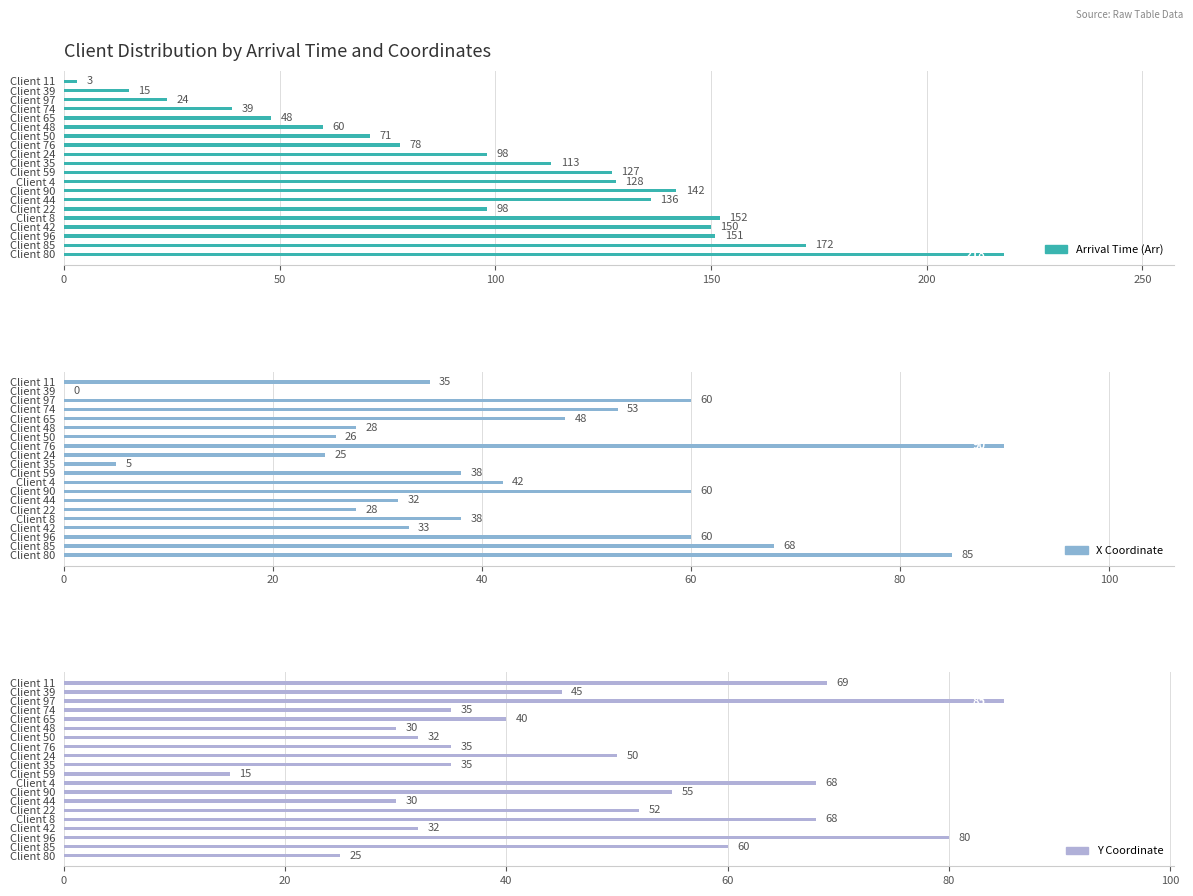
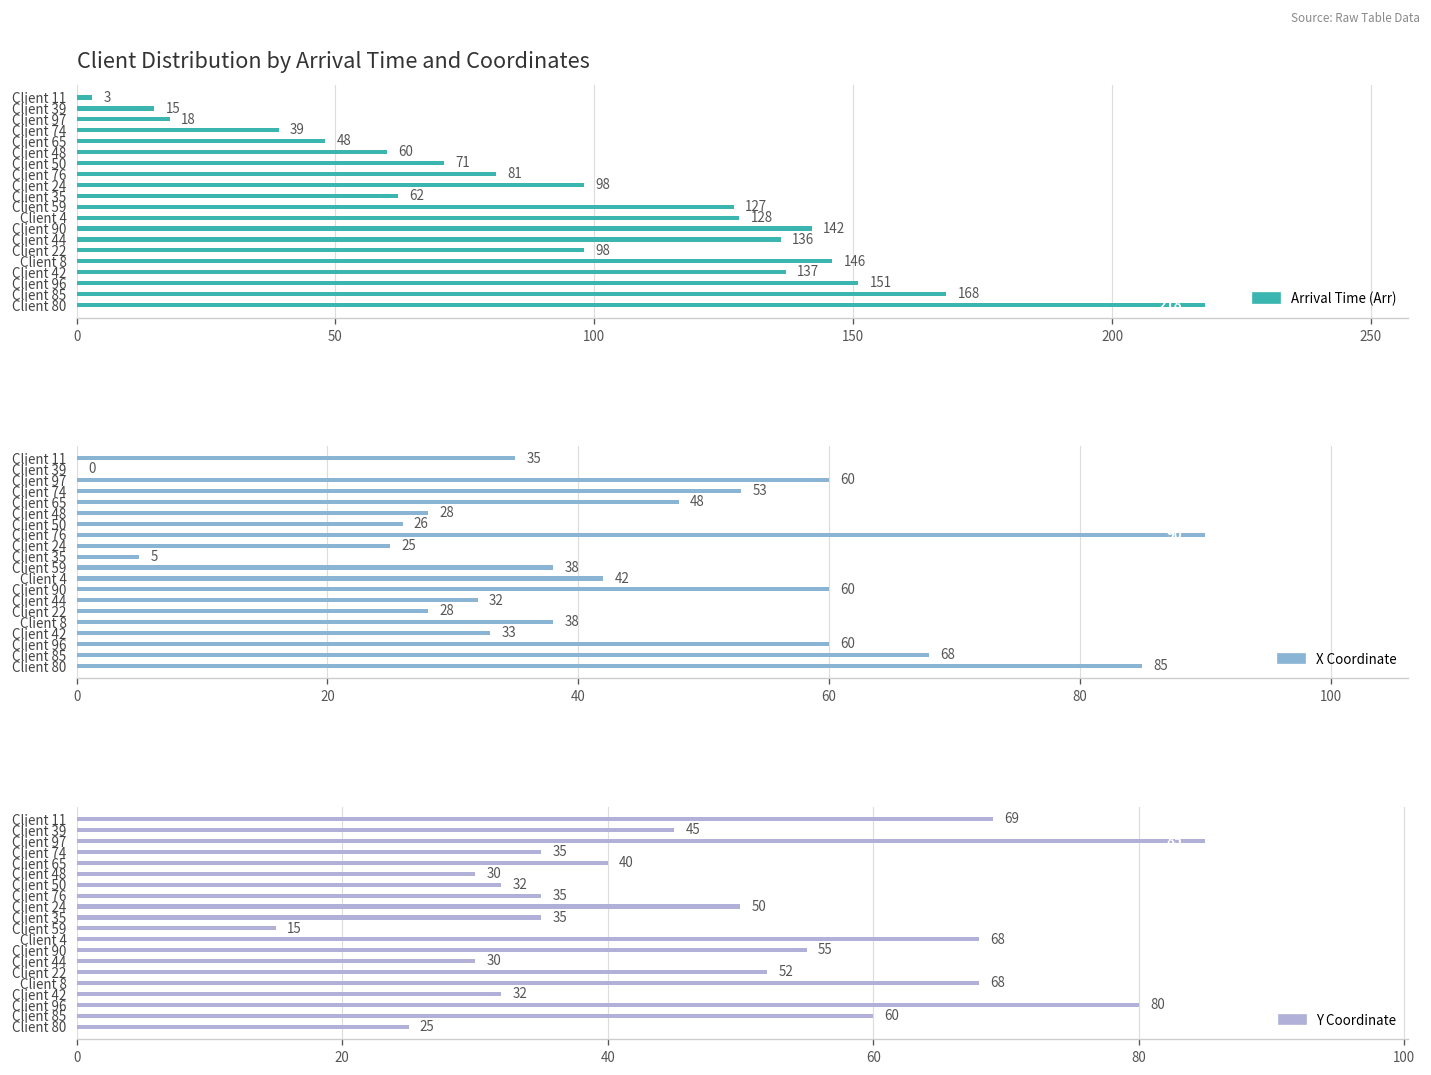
  {
    "Client Distribution by Arrival Time and Coordinates": {
      "Client 11": 3,
      "Client 39": 15,
-     "Client 97": 24,
+     "Client 97": 18,
      "Client 74": 39,
      "Client 65": 48,
      "Client 48": 60,
      "Client 50": 71,
-     "Client 76": 78,
+     "Client 76": 81,
      "Client 24": 98,
-     "Client 35": 113,
+     "Client 35": 62,
      "Client 59": 127,
      "Client 4": 128,
      "Client 90": 142,
      "Client 44": 136,
      "Client 22": 98,
-     "Client 8": 152,
-     "Client 42": 150,
+     "Client 8": 146,
+     "Client 42": 137,
      "Client 96": 151,
-     "Client 85": 172
+     "Client 85": 168
    }
  }
